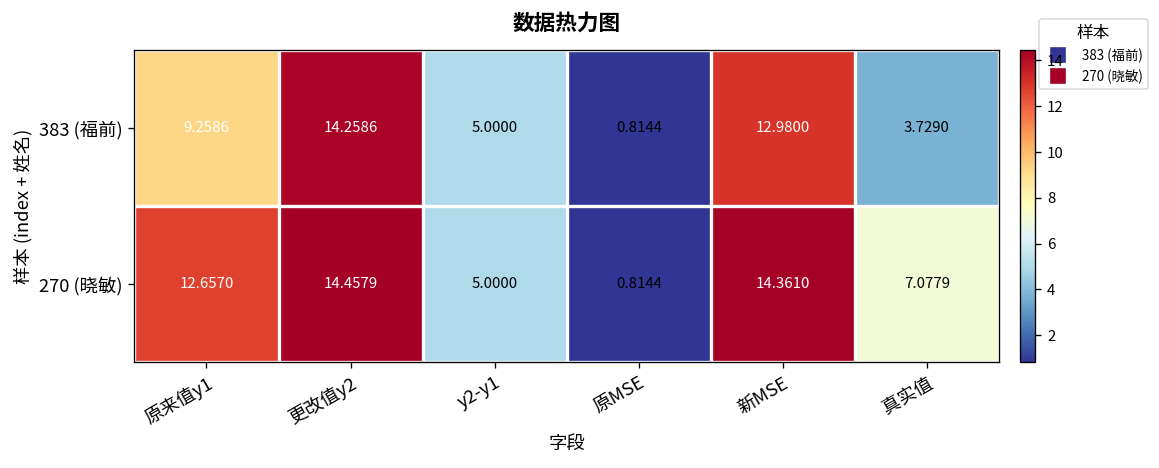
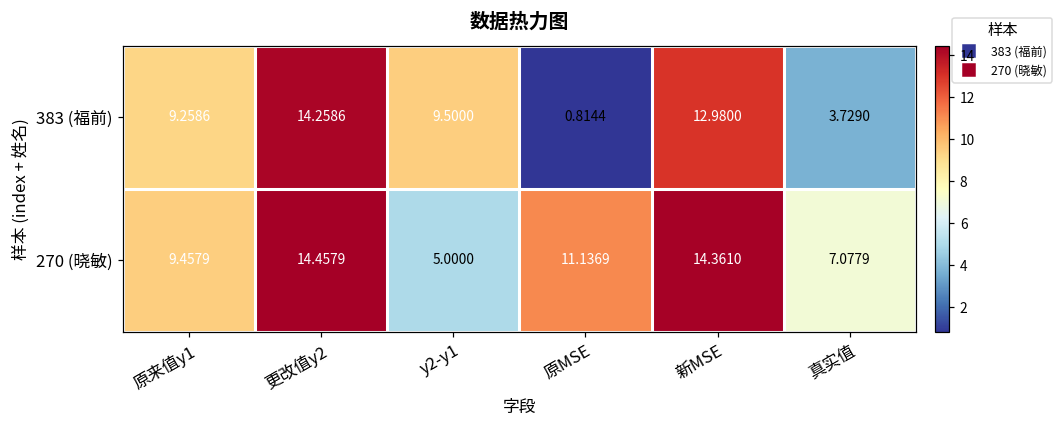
  {
    "383 (福前)": {
      "原来值y1": 9.2586,
      "更改值y2": 14.2586,
-     "y2-y1": 5.0000,
+     "y2-y1": 9.5000,
      "原MSE": 0.8144,
      "新MSE": 12.9800,
      "真实值": 3.7290
    },
    "270 (晓敏)": {
-     "原来值y1": 12.6570,
+     "原来值y1": 9.4579,
      "更改值y2": 14.4579,
      "y2-y1": 5.0000,
-     "原MSE": 0.8144,
+     "原MSE": 11.1369,
      "新MSE": 14.3610,
      "真实值": 7.0779
    }
  }
